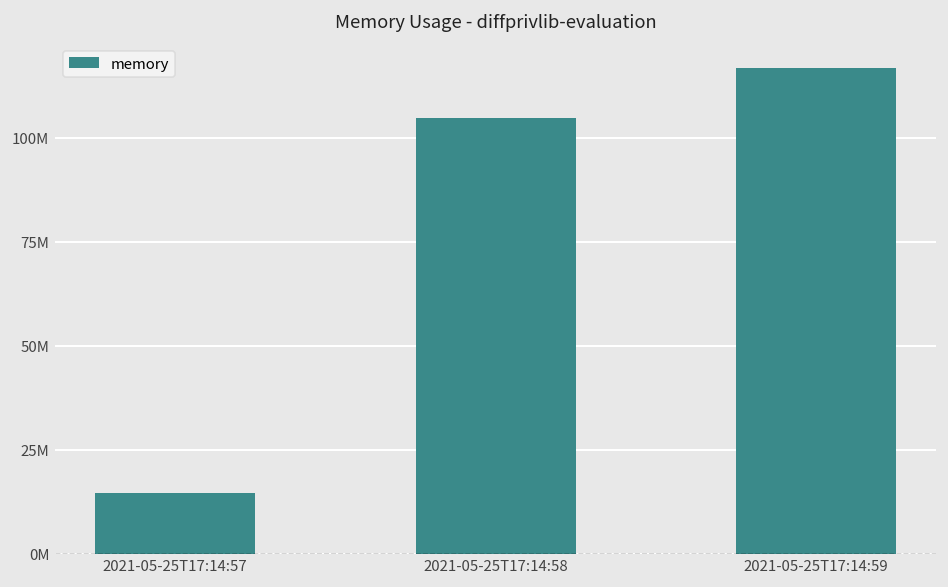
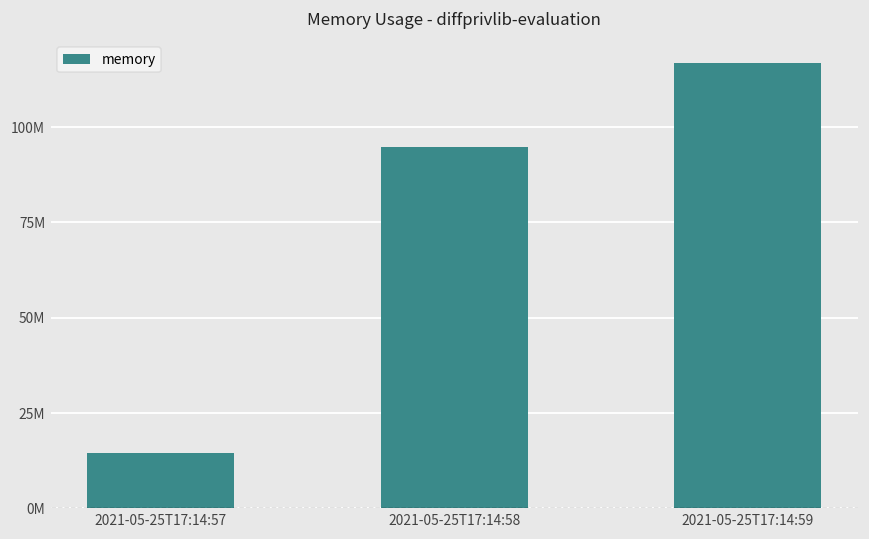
  {
    "2021-05-25T17:14:57": 14000000,
-   "2021-05-25T17:14:58": 105000000,
+   "2021-05-25T17:14:58": 95000000,
    "2021-05-25T17:14:59": 117000000
  }
